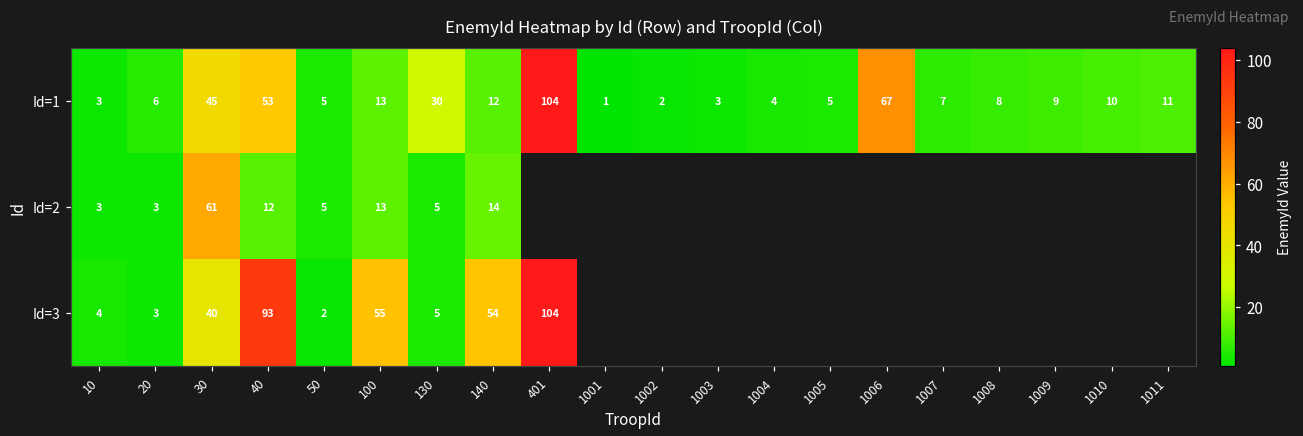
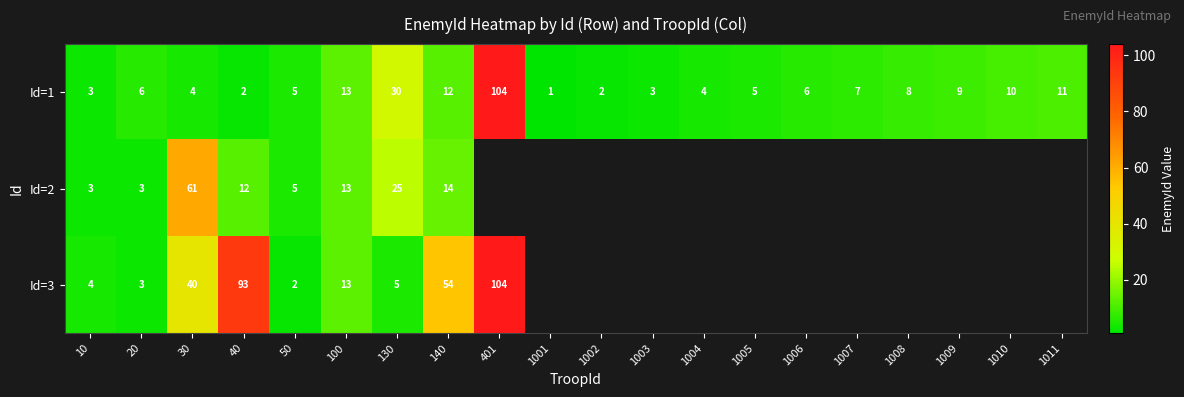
  {
    "Id=1": {
      "10": 3,
      "20": 6,
-     "30": 45,
-     "40": 53,
+     "30": 4,
+     "40": 2,
      "50": 5,
      "100": 13,
      "130": 30,
      "140": 12,
      "401": 104,
      "1001": 1,
      "1002": 2,
      "1003": 3,
      "1004": 4,
      "1005": 5,
-     "1006": 67,
+     "1006": 6,
      "1007": 7,
      "1008": 8,
      "1009": 9,
      "1010": 10,
      "1011": 11
    },
    "Id=2": {
      "10": 3,
      "20": 3,
      "30": 61,
      "40": 12,
      "50": 5,
      "100": 13,
-     "130": 5,
+     "130": 25,
      "140": 14
    },
    "Id=3": {
      "10": 4,
      "20": 3,
      "30": 40,
      "40": 93,
      "50": 2,
-     "100": 55,
+     "100": 13,
      "130": 5,
      "140": 54,
      "401": 104
    }
  }
